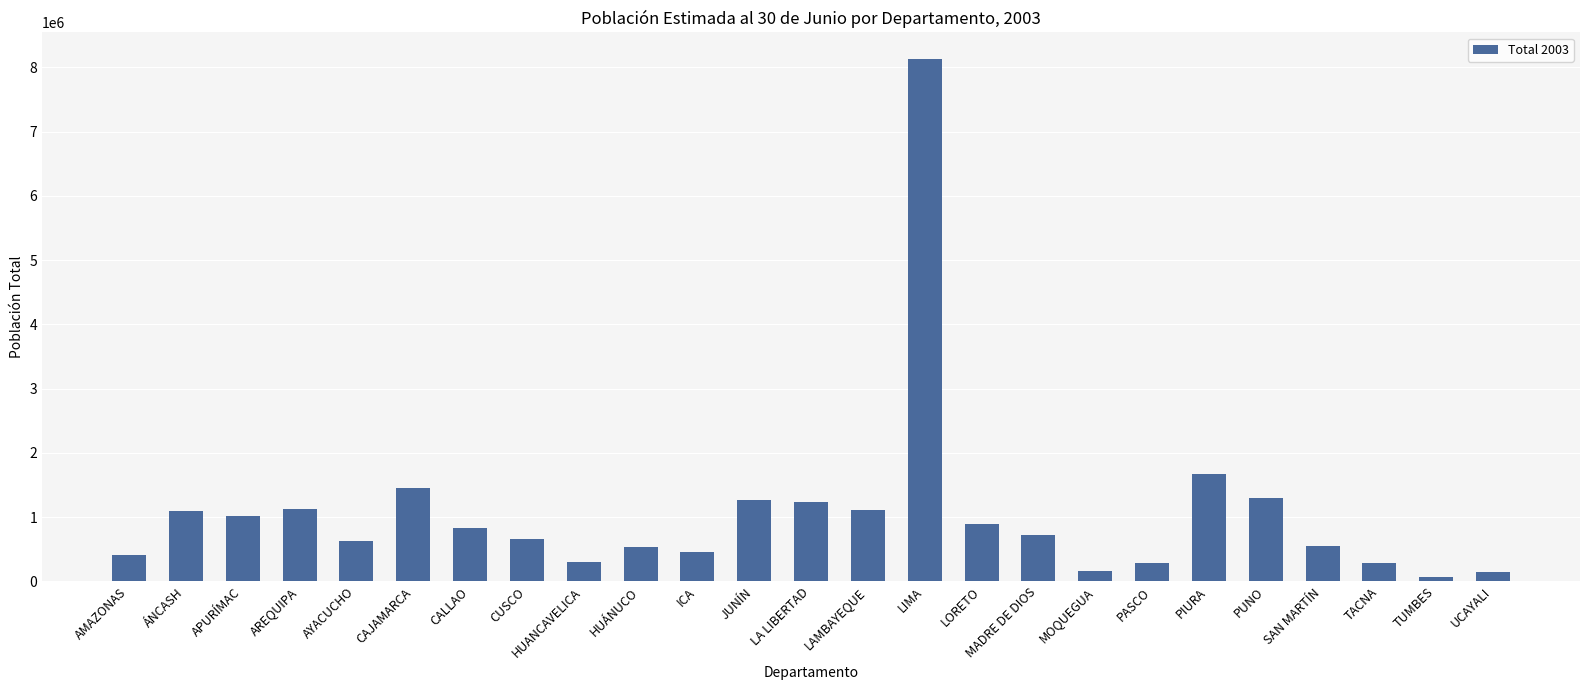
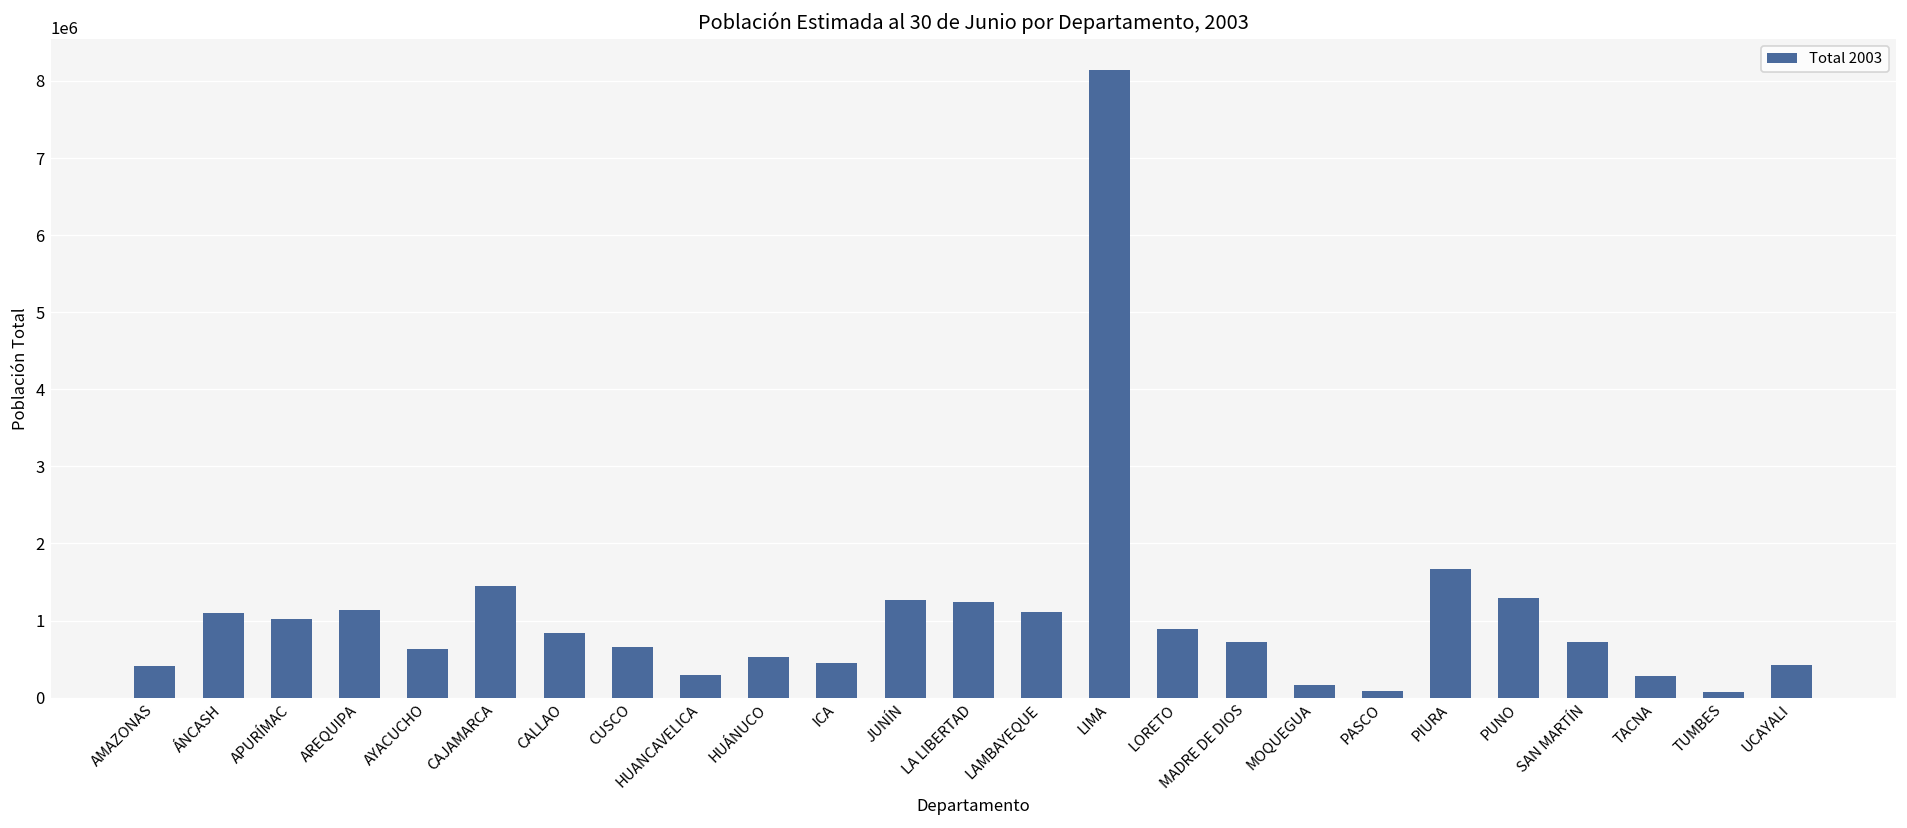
  {
    "AMAZONAS": 400000,
    "ÁNCASH": 1100000,
    "APURÍMAC": 1000000,
    "AREQUIPA": 1100000,
    "AYACUCHO": 600000,
    "CAJAMARCA": 1400000,
    "CALLAO": 800000,
    "CUSCO": 700000,
    "HUANCAVELICA": 300000,
    "HUÁNUCO": 500000,
    "ICA": 500000,
    "JUNÍN": 1300000,
    "LA LIBERTAD": 1200000,
    "LAMBAYEQUE": 1100000,
    "LIMA": 8100000,
    "LORETO": 900000,
    "MADRE DE DIOS": 700000,
    "MOQUEGUA": 200000,
-   "PASCO": 300000,
+   "PASCO": 100000,
    "PIURA": 1700000,
    "PUNO": 1300000,
-   "SAN MARTÍN": 600000,
+   "SAN MARTÍN": 700000,
    "TACNA": 300000,
    "TUMBES": 100000,
-   "UCAYALI": 100000
+   "UCAYALI": 400000
  }
